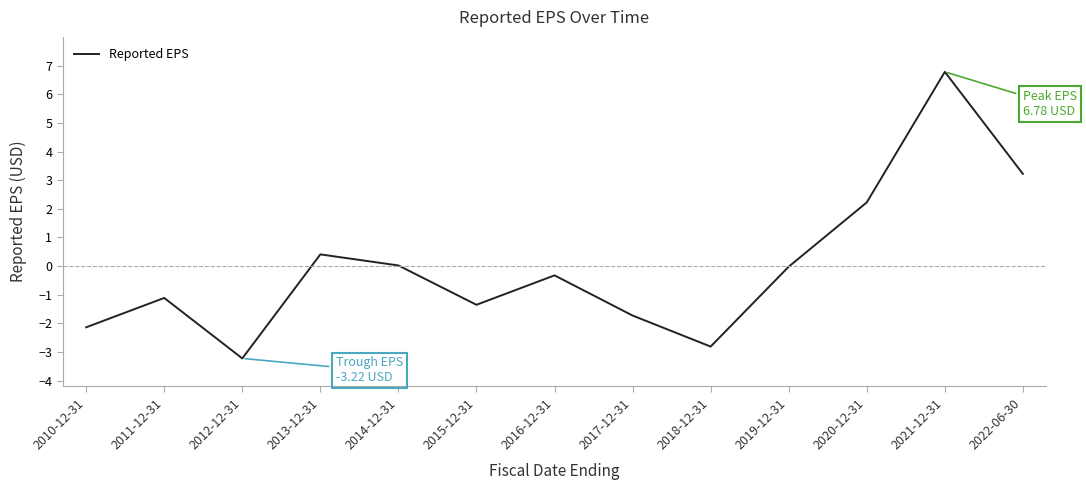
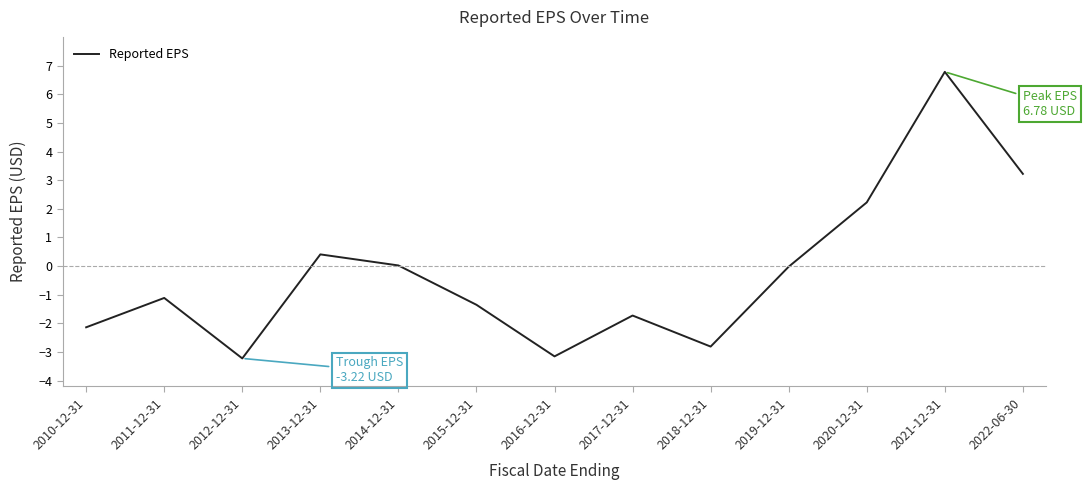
  {
    "2010-12-31": -2.1,
    "2011-12-31": -1.1,
    "2013-12-31": 0.4,
    "2014-12-31": 0.0,
    "2015-12-31": -1.3,
-   "2016-12-31": -0.3,
+   "2016-12-31": -3.1,
    "2017-12-31": -1.7,
    "2018-12-31": -2.8,
    "2019-12-31": 0.0,
    "2020-12-31": 2.2,
    "2022-06-30": 3.2
  }
